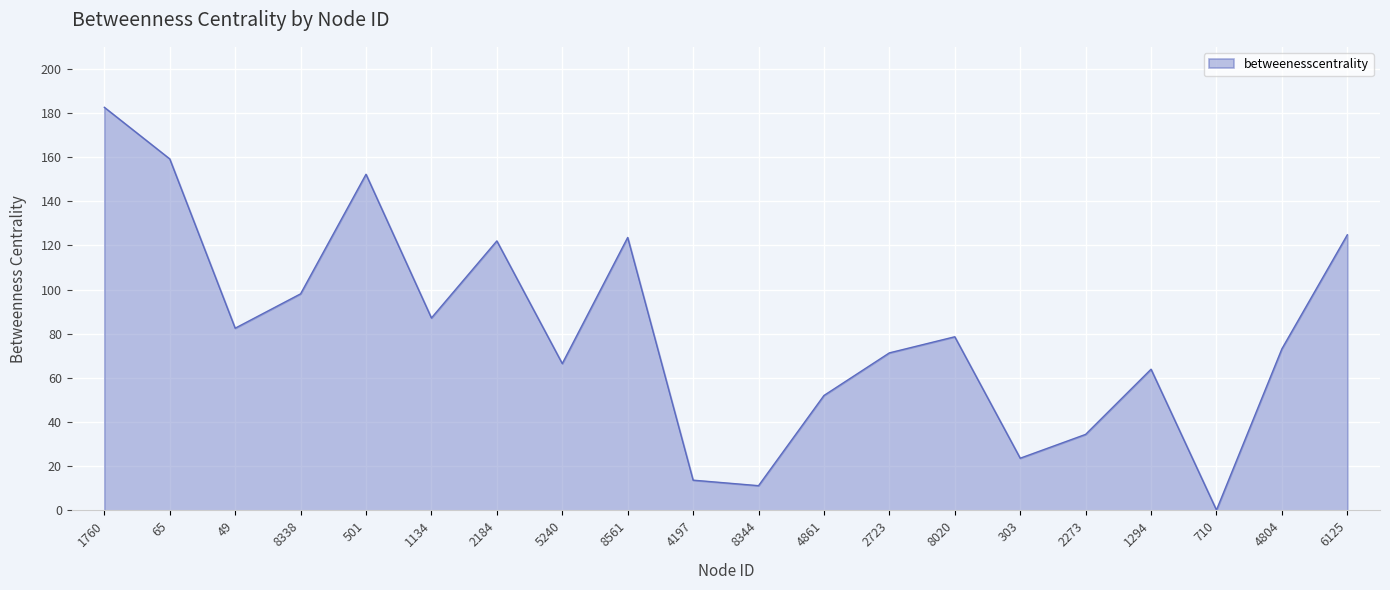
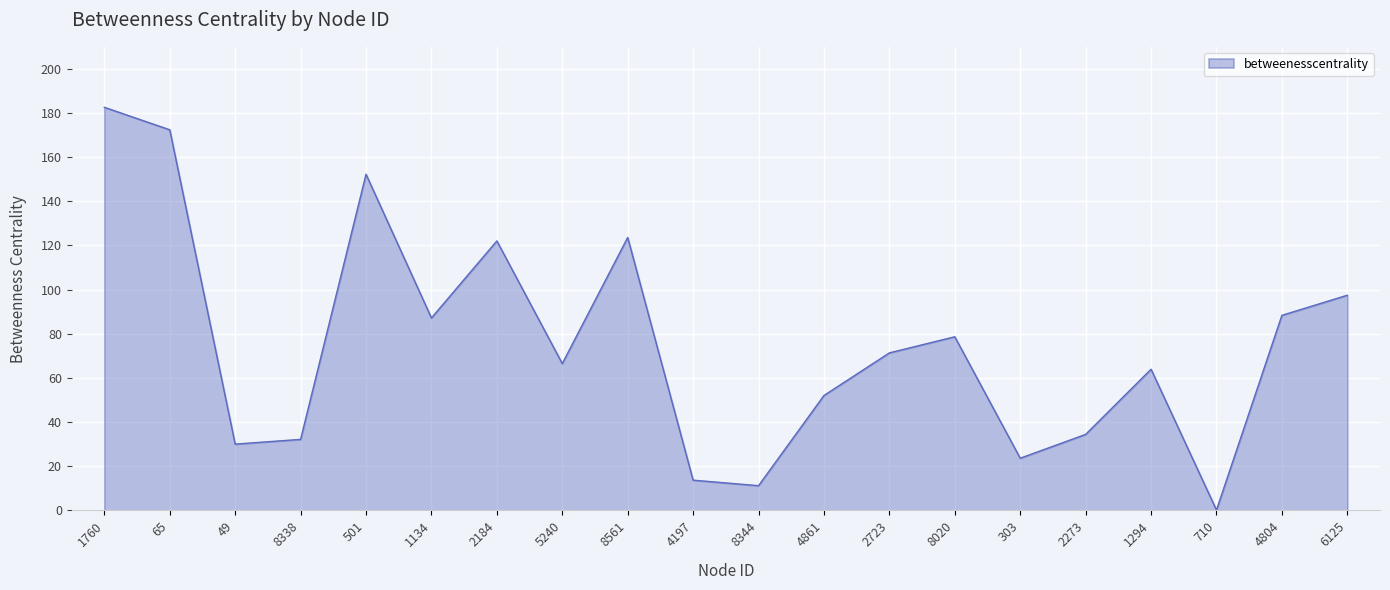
  {
    "1760": 183,
-   "65": 159,
-   "49": 83,
-   "8338": 98,
+   "65": 172,
+   "49": 30,
+   "8338": 32,
    "501": 152,
    "1134": 87,
    "2184": 122,
    "5240": 67,
    "8561": 124,
    "4197": 14,
    "8344": 11,
    "4861": 52,
    "2723": 71,
    "8020": 79,
    "303": 24,
    "2273": 34,
    "1294": 64,
    "710": 0,
-   "4804": 73,
-   "6125": 125
+   "4804": 88,
+   "6125": 97
  }
